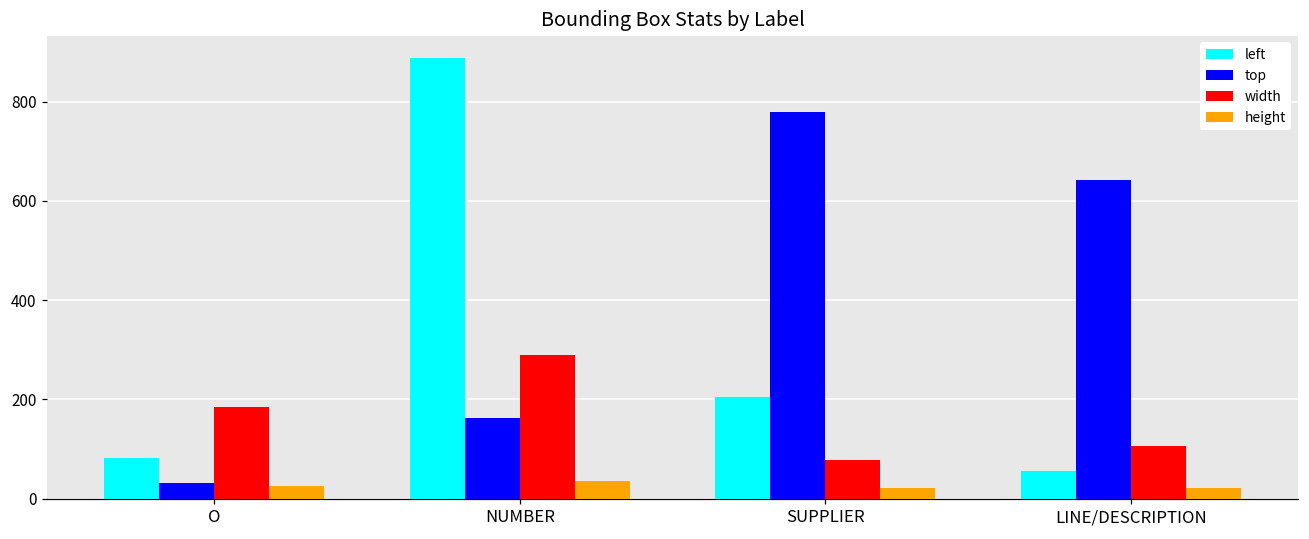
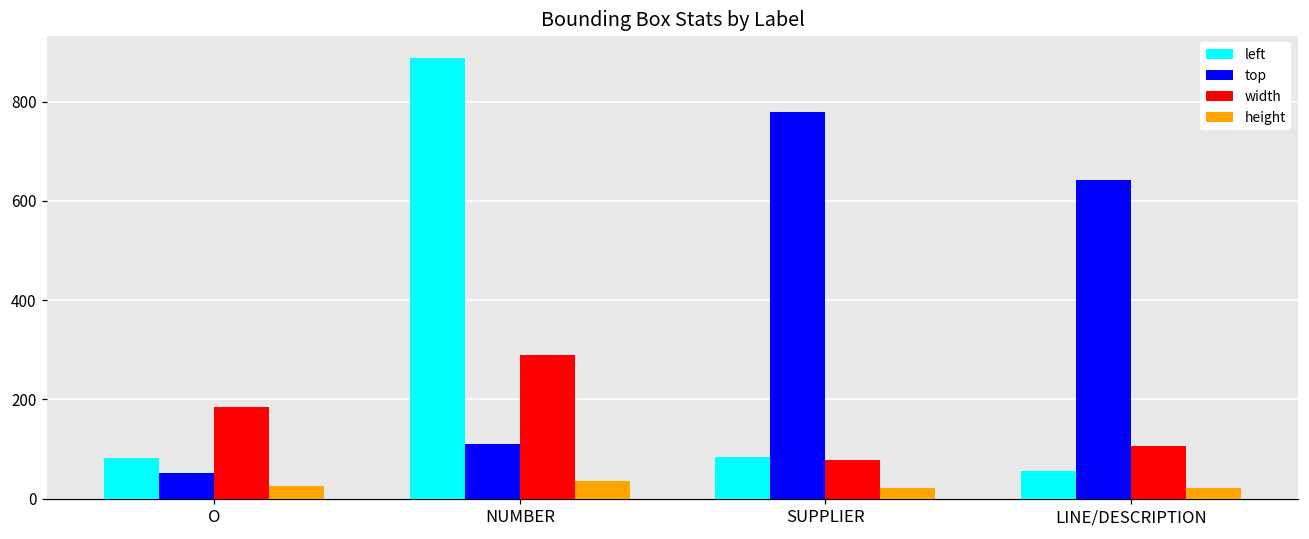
  {
    "left": {
      "O": 80,
      "NUMBER": 890,
-     "SUPPLIER": 210,
+     "SUPPLIER": 80,
      "LINE/DESCRIPTION": 60
    },
    "top": {
-     "O": 30,
-     "NUMBER": 160,
+     "O": 50,
+     "NUMBER": 110,
      "SUPPLIER": 780,
      "LINE/DESCRIPTION": 640
    },
    "width": {
      "O": 180,
      "NUMBER": 290,
      "SUPPLIER": 80,
      "LINE/DESCRIPTION": 110
    },
    "height": {
      "O": 30,
      "NUMBER": 40,
      "SUPPLIER": 20,
      "LINE/DESCRIPTION": 20
    }
  }
